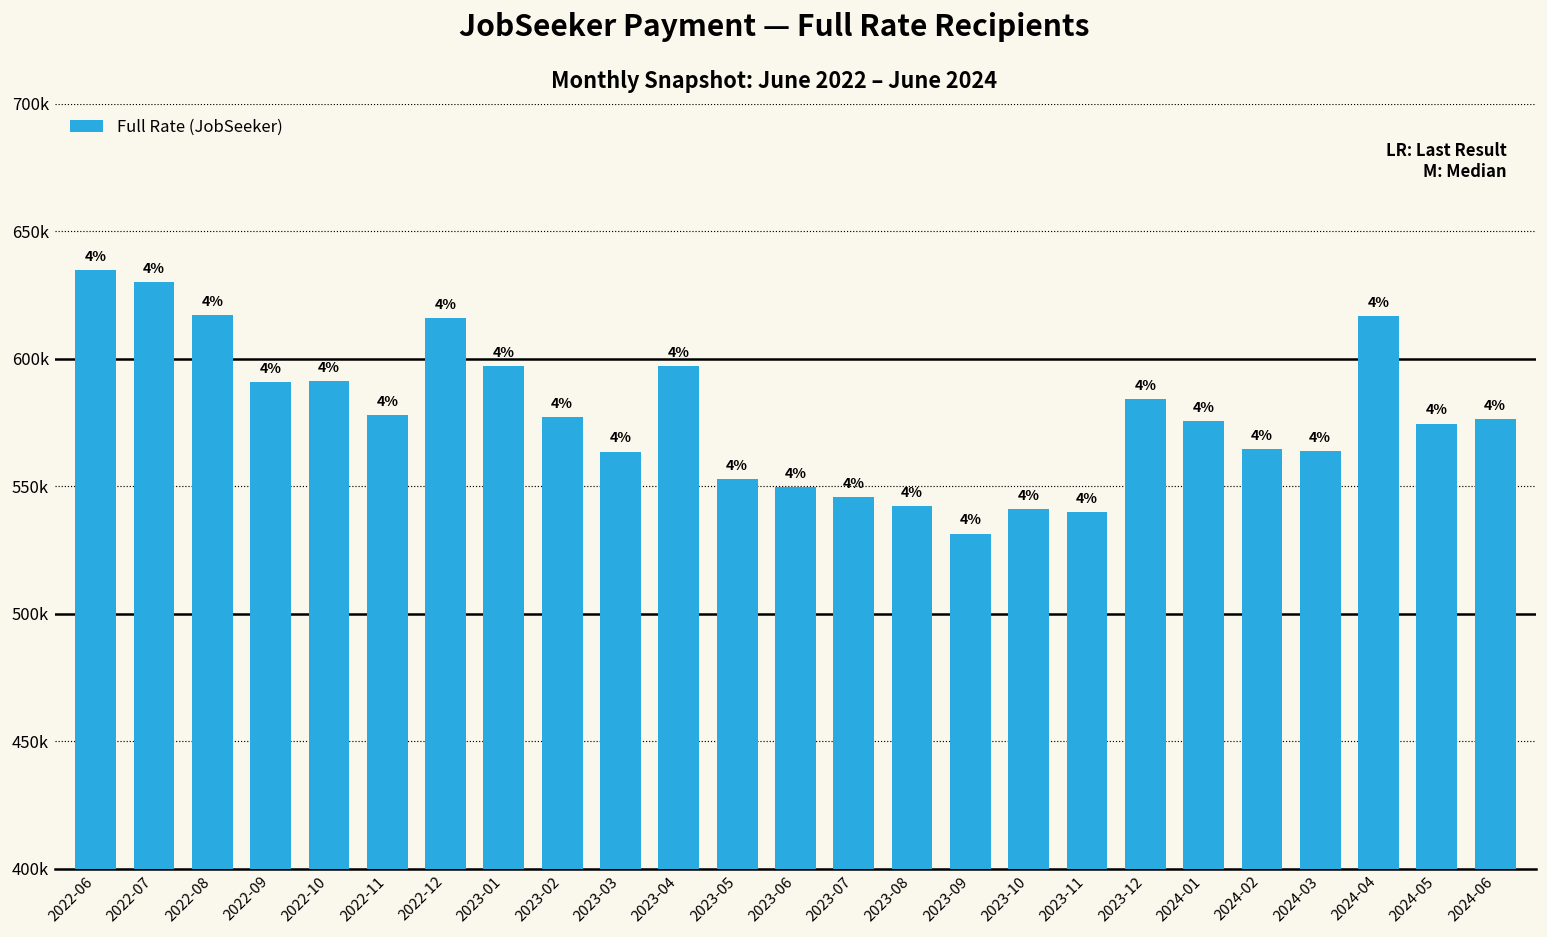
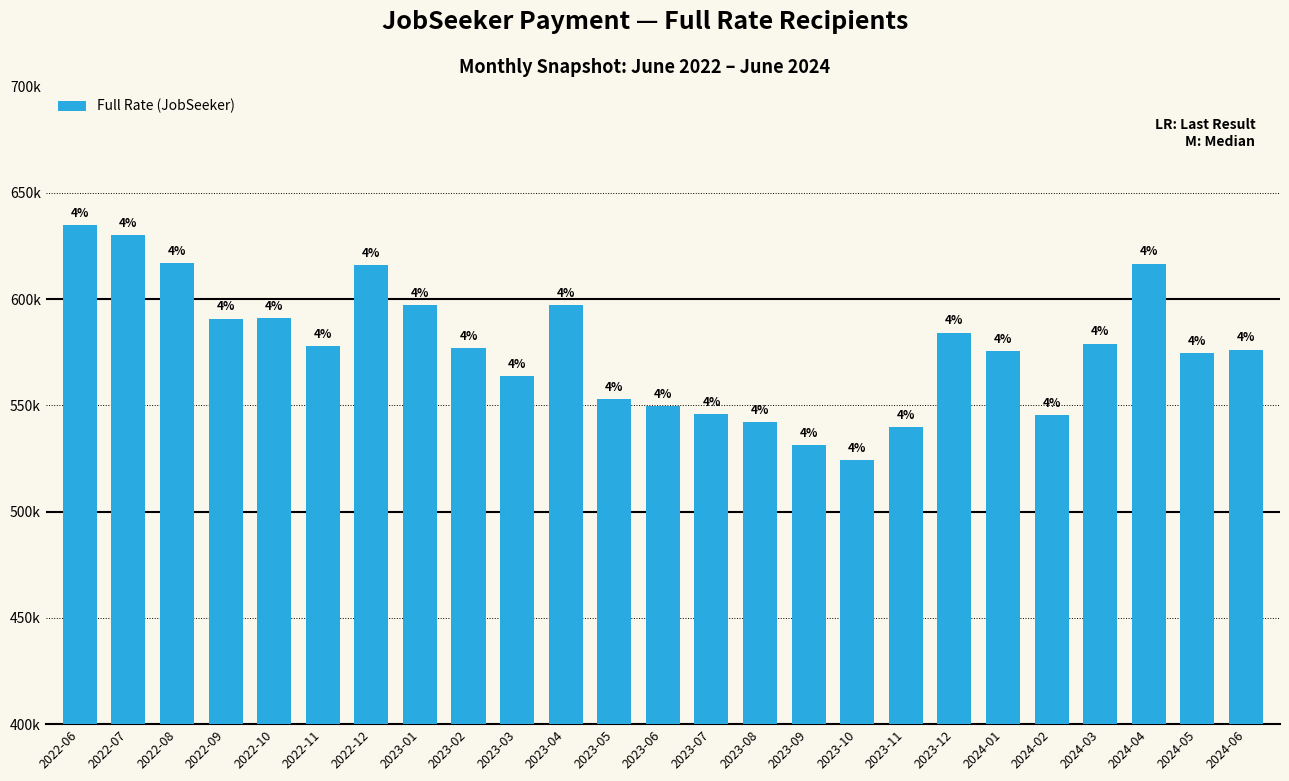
  {
-   "2023-10": 541000,
-   "2024-02": 565000,
-   "2024-03": 564000
+   "2023-10": 524000,
+   "2024-02": 545000,
+   "2024-03": 579000
  }
